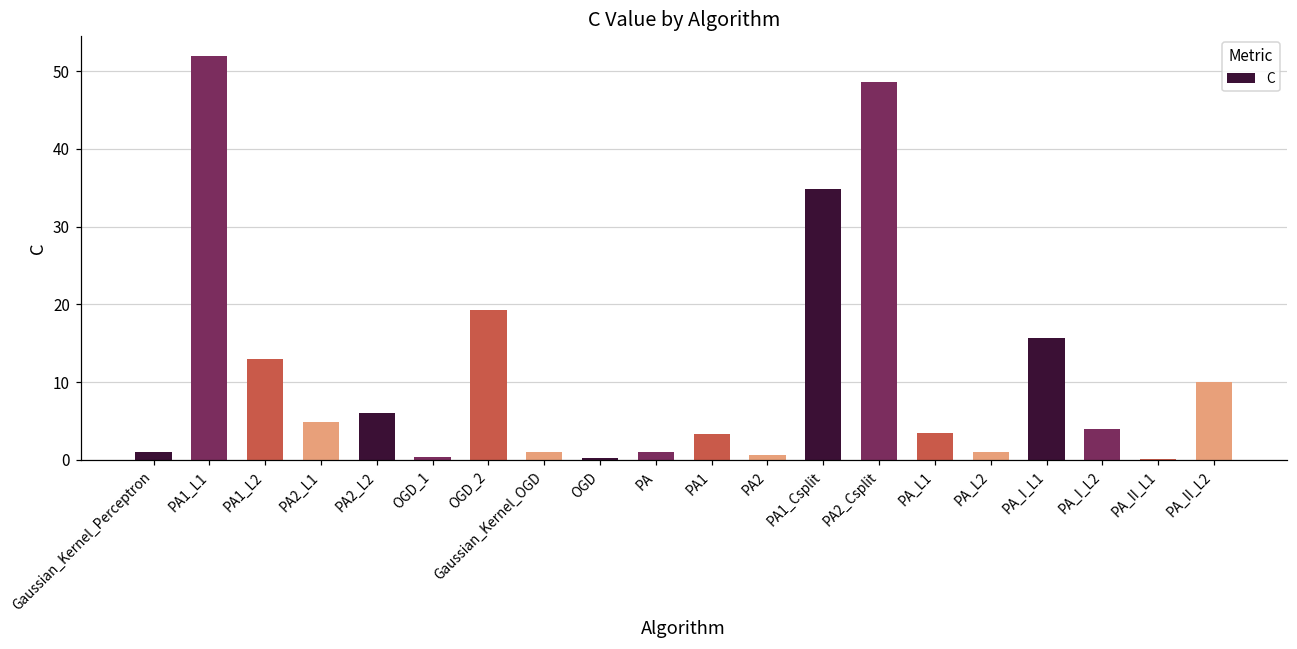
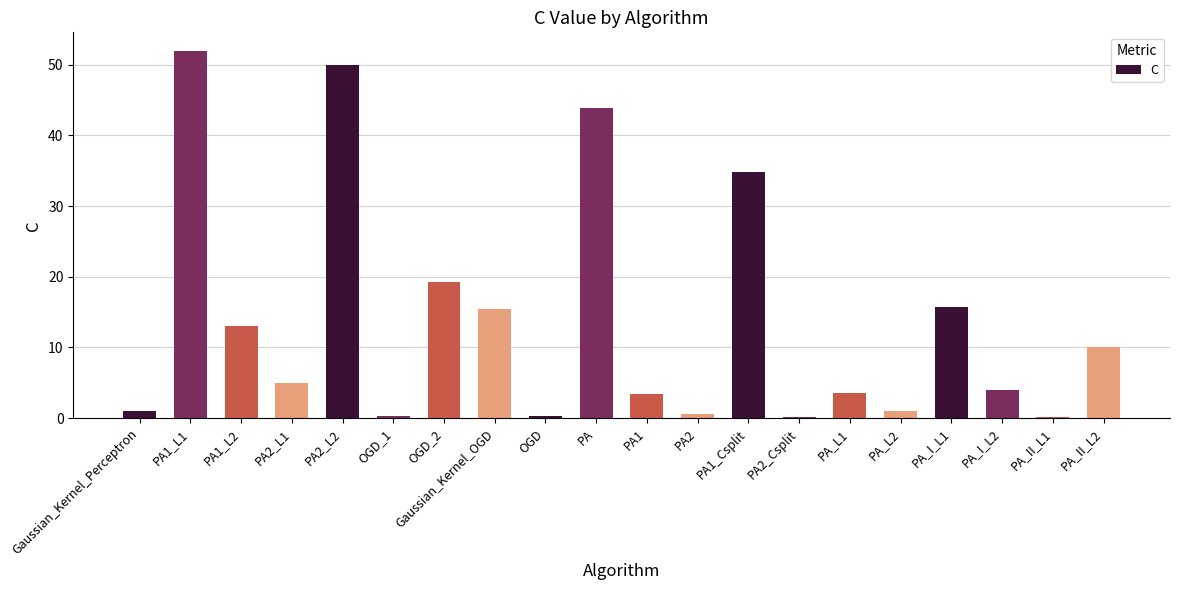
  {
    "Gaussian_Kernel_Perceptron": 1,
    "PA1_L1": 52,
    "PA1_L2": 13,
    "PA2_L1": 5,
-   "PA2_L2": 6,
+   "PA2_L2": 50,
    "OGD_2": 19,
-   "Gaussian_Kernel_OGD": 1,
-   "PA": 1,
+   "Gaussian_Kernel_OGD": 16,
+   "PA": 44,
    "PA1": 3,
    "PA2": 1,
    "PA1_Csplit": 35,
-   "PA2_Csplit": 49,
+   "PA2_Csplit": 0,
    "PA_L1": 4,
    "PA_L2": 1,
    "PA_I_L1": 16,
    "PA_I_L2": 4,
    "PA_II_L2": 10
  }
